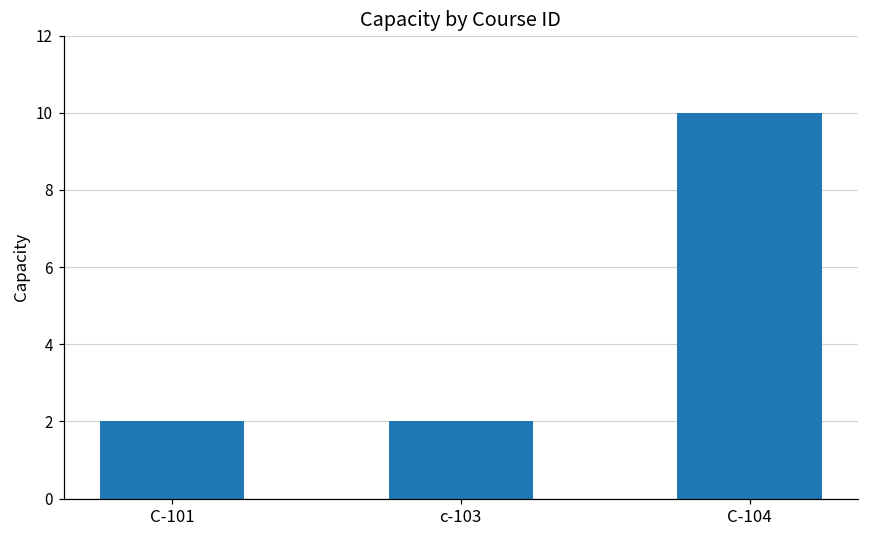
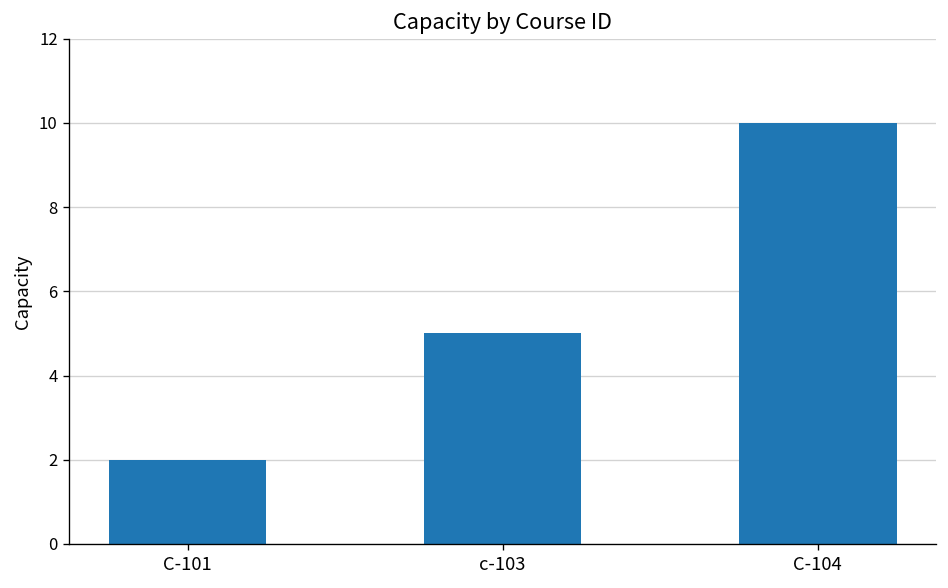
  {
    "C-101": 2,
-   "c-103": 2,
+   "c-103": 5,
    "C-104": 10
  }
